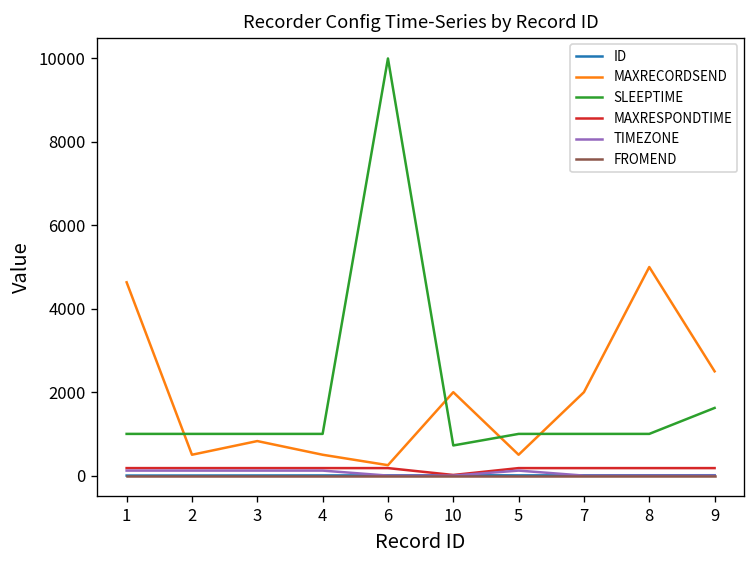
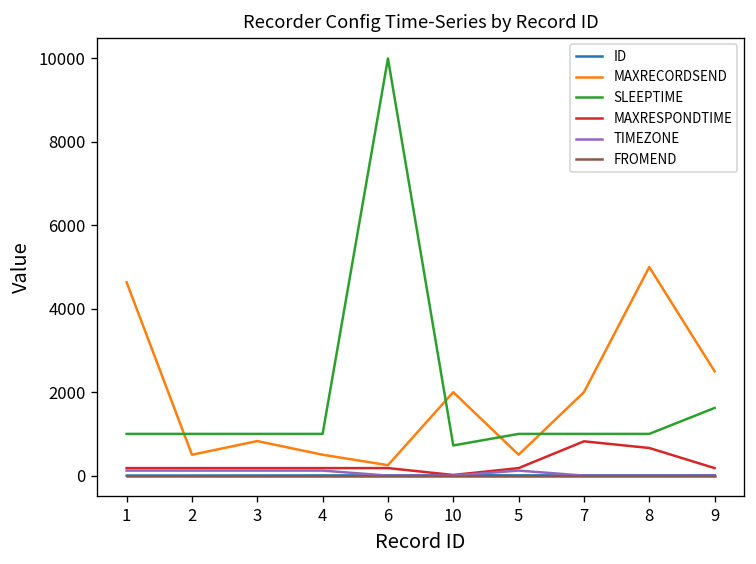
  {
    "FROMEND": {
      "1": 0,
      "2": 0,
      "3": 0,
      "4": 0,
      "5": 0
    },
    "MAXRECORDSEND": {
      "1": 4600,
      "2": 500,
      "3": 800,
      "4": 500,
      "10": 2000,
      "5": 500,
      "7": 2000,
      "8": 5000,
      "9": 2500
    },
    "SLEEPTIME": {
      "1": 1000,
      "2": 1000,
      "3": 1000,
      "4": 1000,
      "6": 10000,
      "10": 700,
      "5": 1000,
      "7": 1000,
      "8": 1000,
      "9": 1600
    },
    "MAXRESPONDTIME": {
-     "7": 200,
-     "8": 200,
+     "7": 800,
+     "8": 700,
      "9": 200
    }
  }
